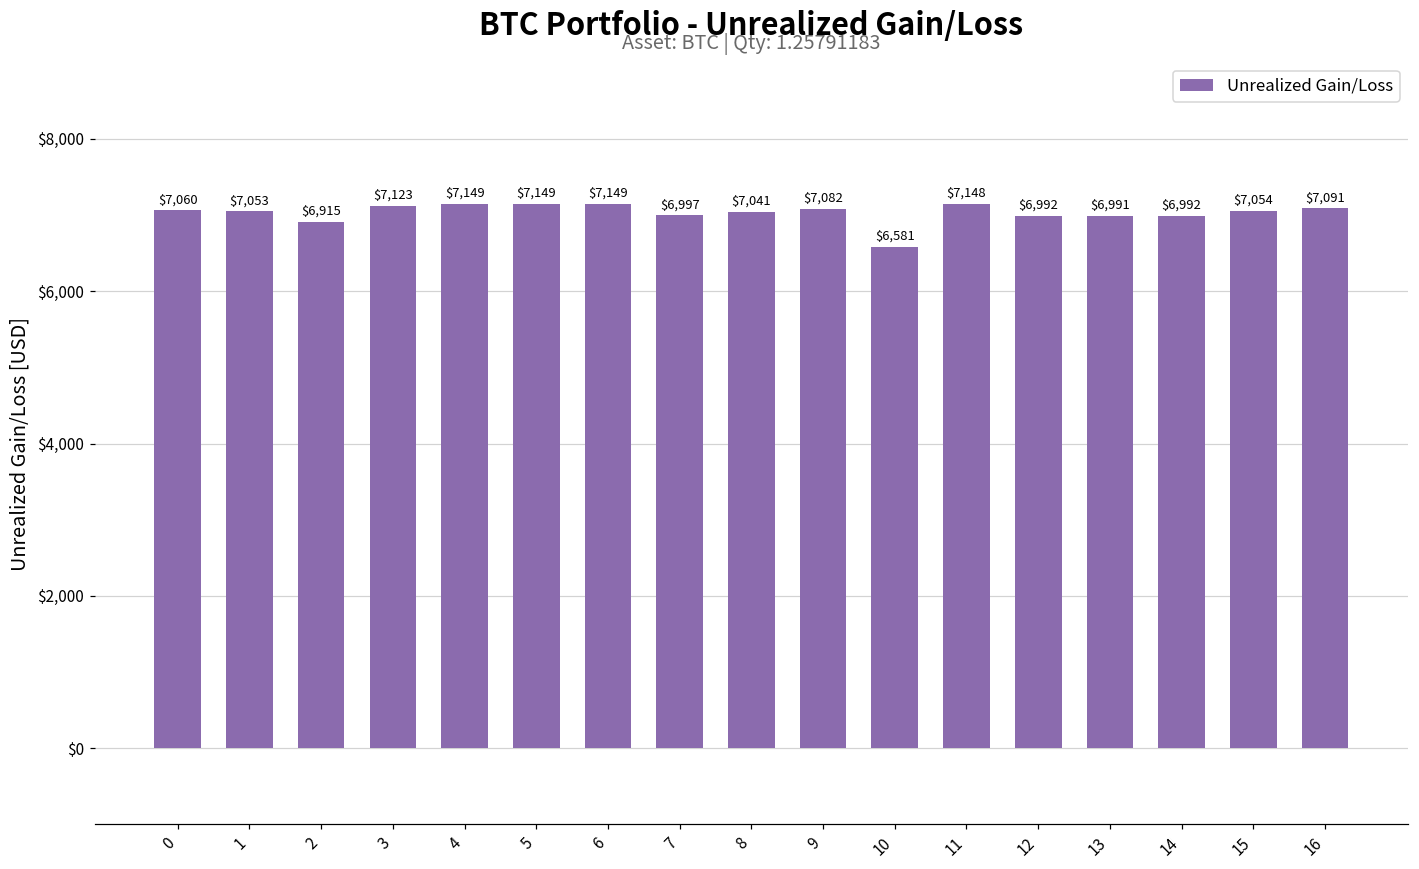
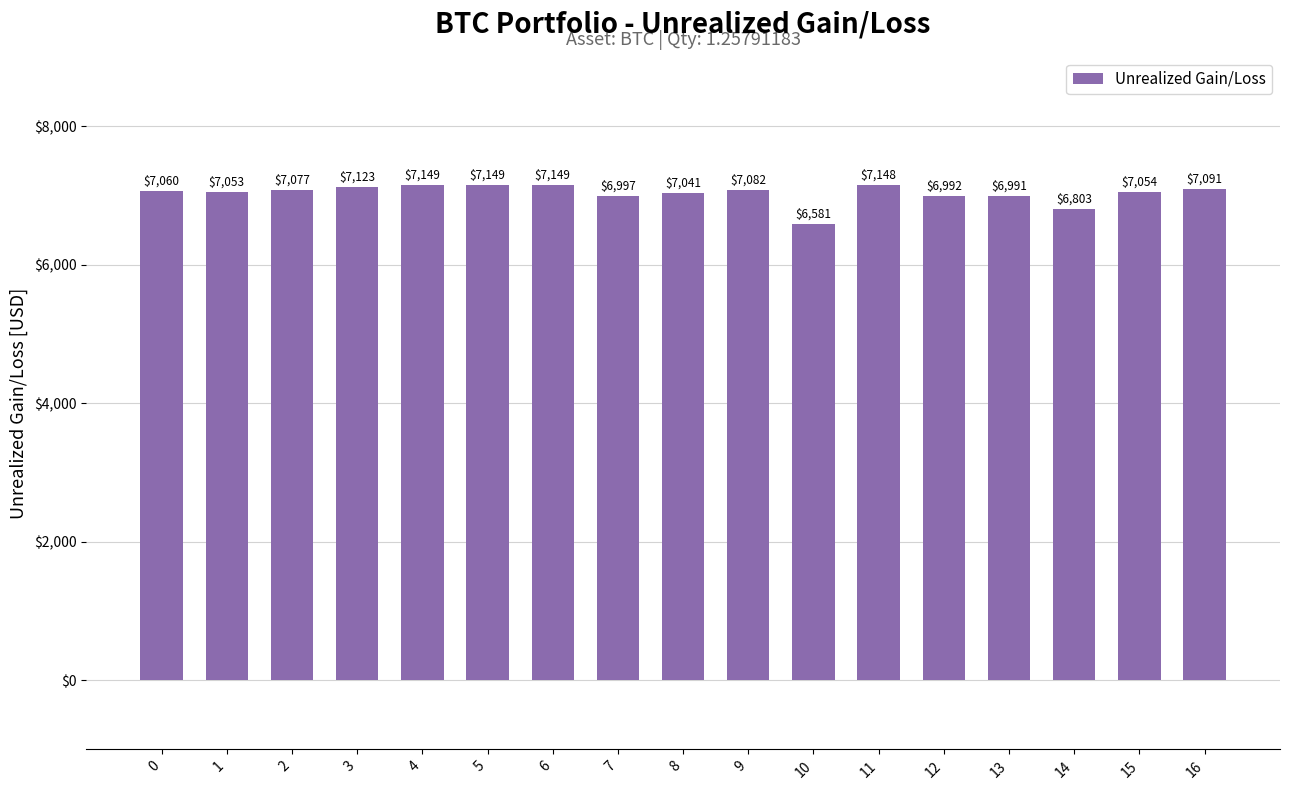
  {
    "0": "$7,060",
    "1": "$7,053",
-   "2": "$6,915",
+   "2": "$7,077",
    "3": "$7,123",
    "4": "$7,149",
    "5": "$7,149",
    "6": "$7,149",
    "7": "$6,997",
    "8": "$7,041",
    "9": "$7,082",
    "10": "$6,581",
    "11": "$7,148",
    "12": "$6,992",
    "13": "$6,991",
-   "14": "$6,992",
+   "14": "$6,803",
    "15": "$7,054",
    "16": "$7,091"
  }
